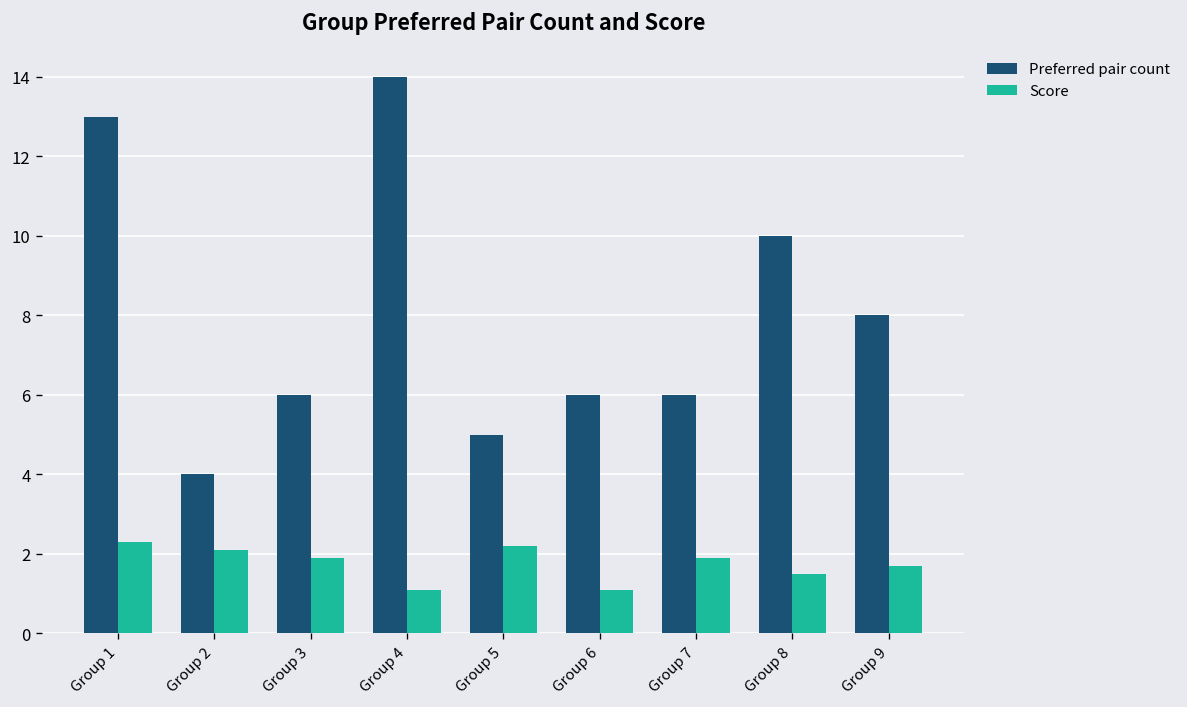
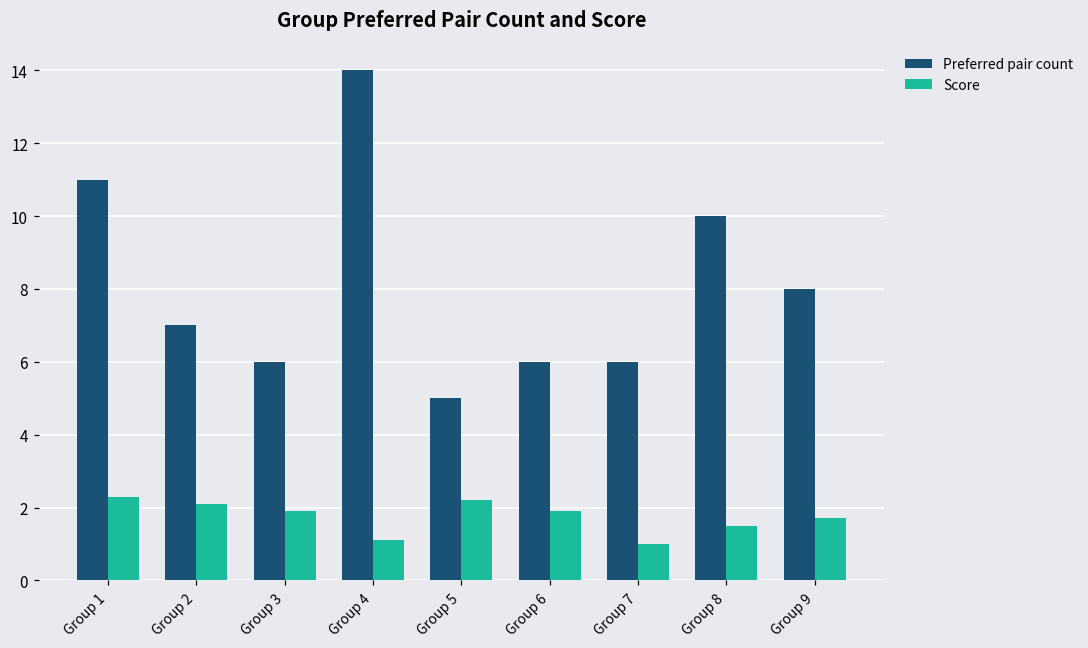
  {
    "Preferred pair count": {
-     "Group 1": 13,
-     "Group 2": 4,
+     "Group 1": 11,
+     "Group 2": 7,
      "Group 3": 6,
      "Group 4": 14,
      "Group 5": 5,
      "Group 6": 6,
      "Group 7": 6,
      "Group 8": 10,
      "Group 9": 8
    },
    "Score": {
      "Group 1": 2.3,
      "Group 2": 2.1,
      "Group 3": 1.9,
      "Group 4": 1.1,
      "Group 5": 2.2,
-     "Group 6": 1.1,
-     "Group 7": 1.9,
+     "Group 6": 1.9,
+     "Group 7": 1.0,
      "Group 8": 1.5,
      "Group 9": 1.7
    }
  }
